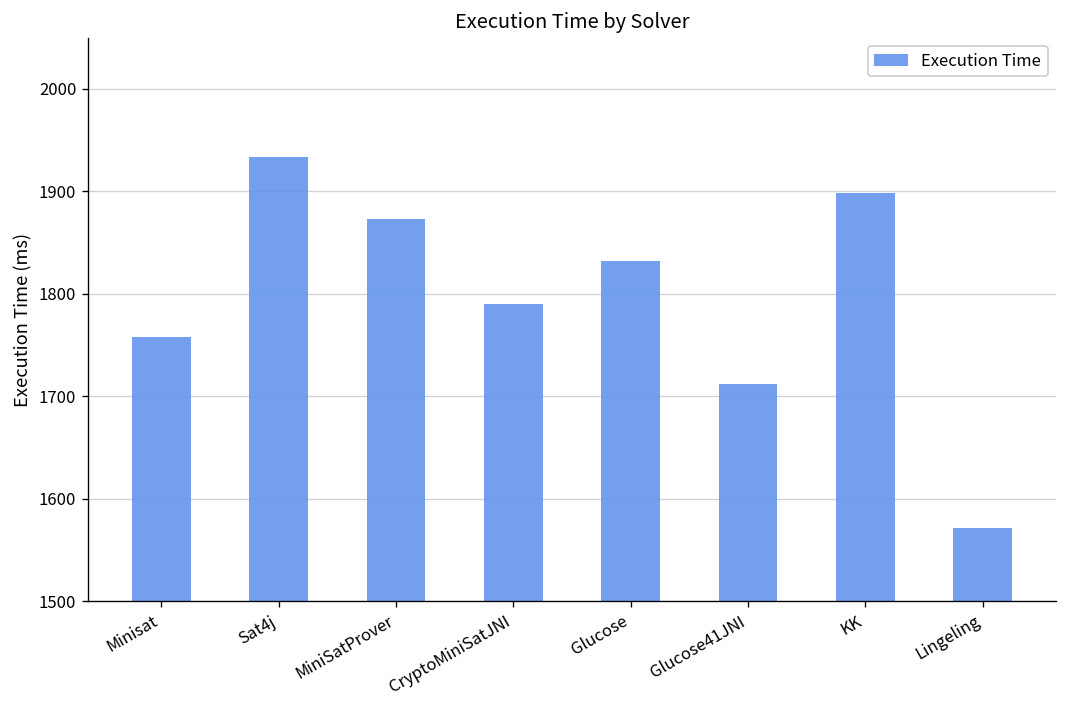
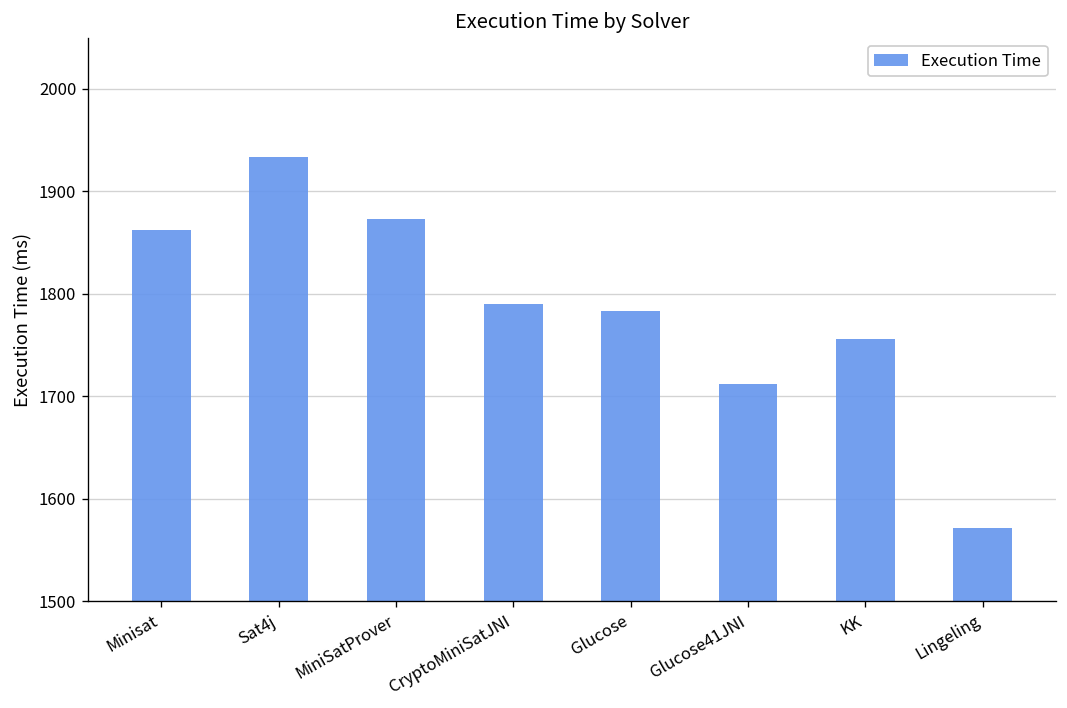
  {
-   "Minisat": 1760,
+   "Minisat": 1860,
    "Sat4j": 1930,
    "MiniSatProver": 1870,
    "CryptoMiniSatJNI": 1790,
-   "Glucose": 1830,
+   "Glucose": 1780,
    "Glucose41JNI": 1710,
-   "KK": 1900,
+   "KK": 1760,
    "Lingeling": 1570
  }
